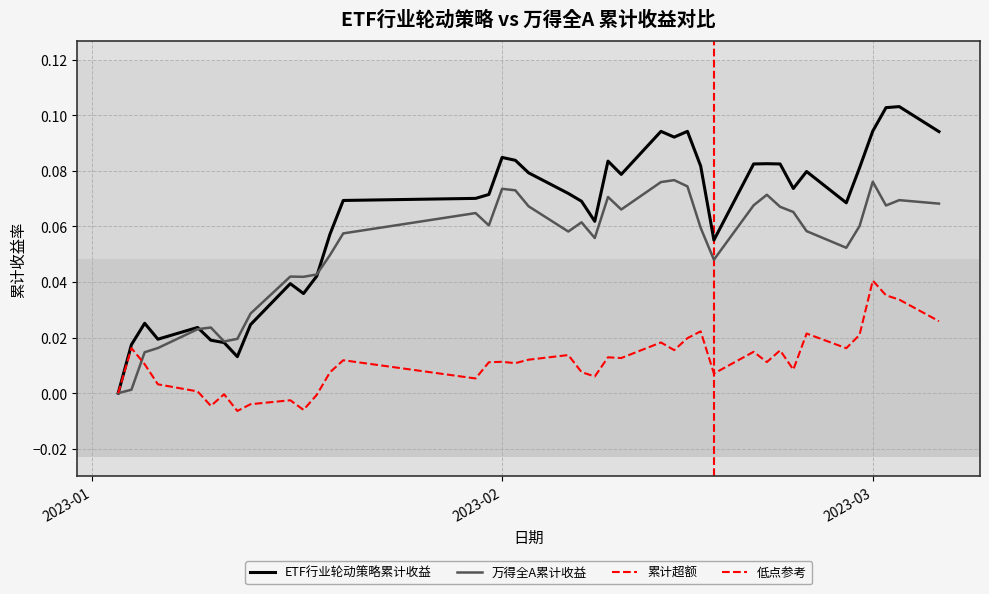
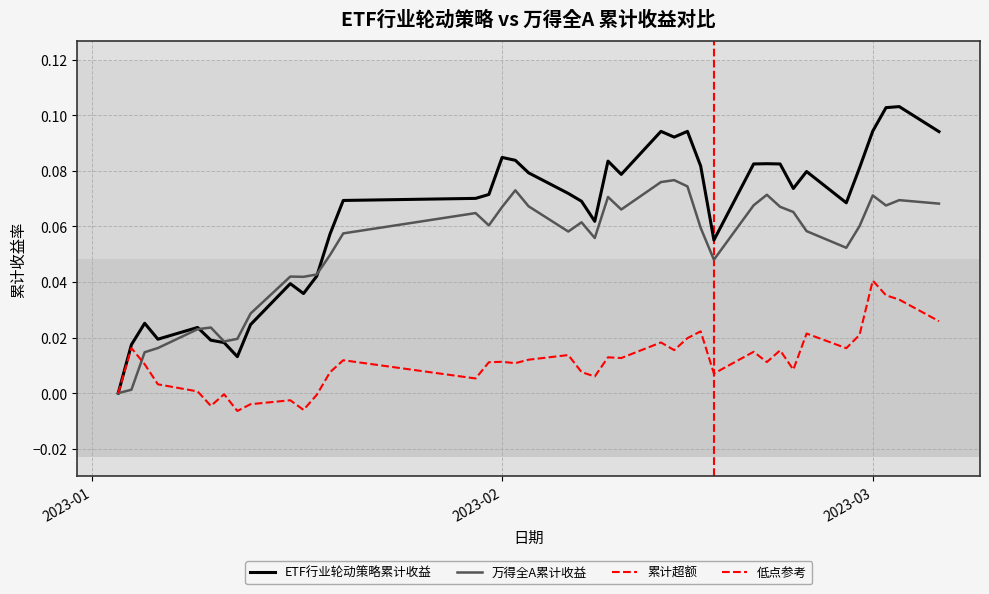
  {
    "ETF行业轮动策略累计收益": {
      "2023-02": 0.085,
      "2023-03": 0.094
    },
    "万得全A累计收益": {
-     "2023-02": 0.074,
-     "2023-03": 0.076
+     "2023-02": 0.067,
+     "2023-03": 0.071
    },
    "累计超额": {
      "2023-02": 0.011,
      "2023-03": 0.041
    }
  }
